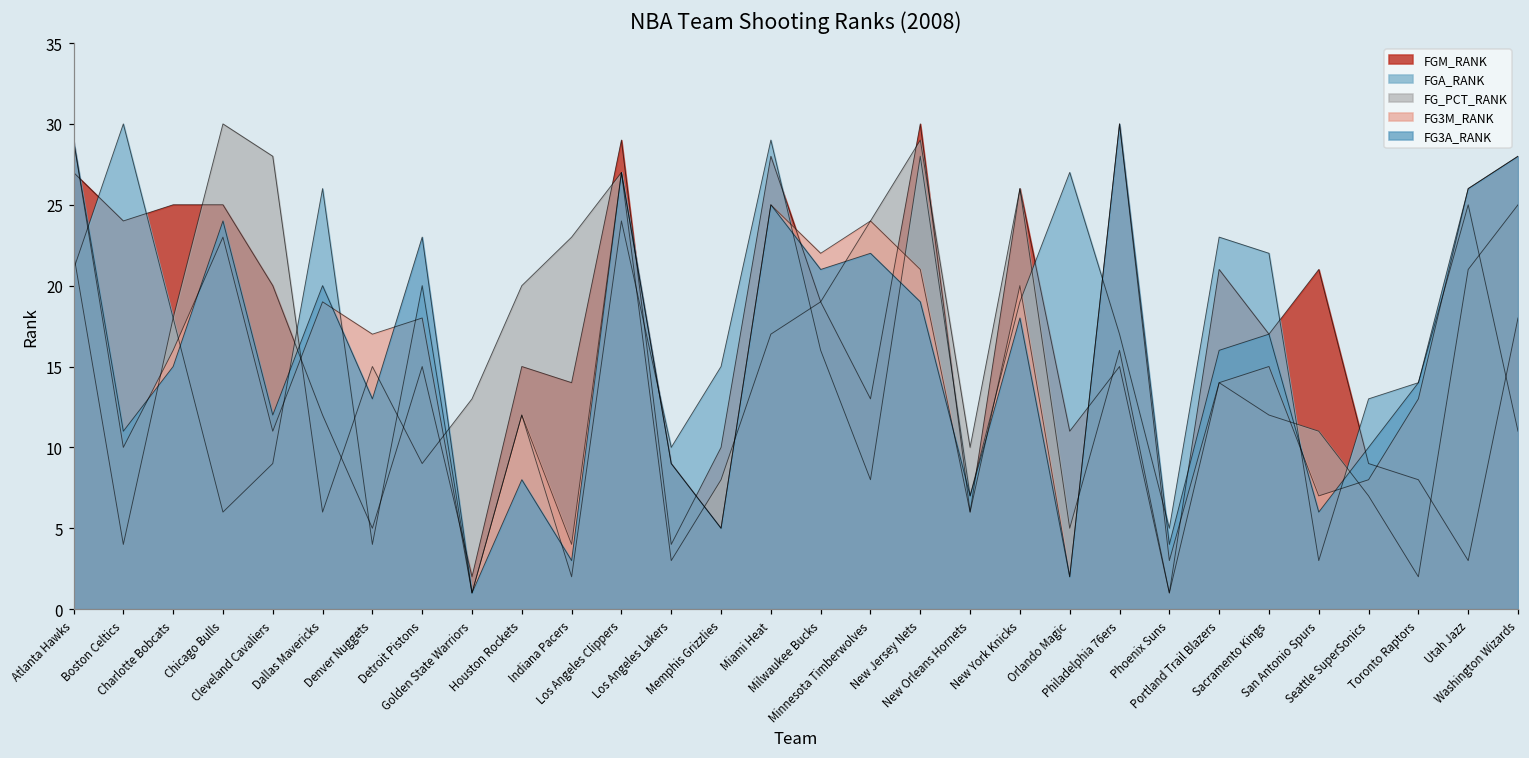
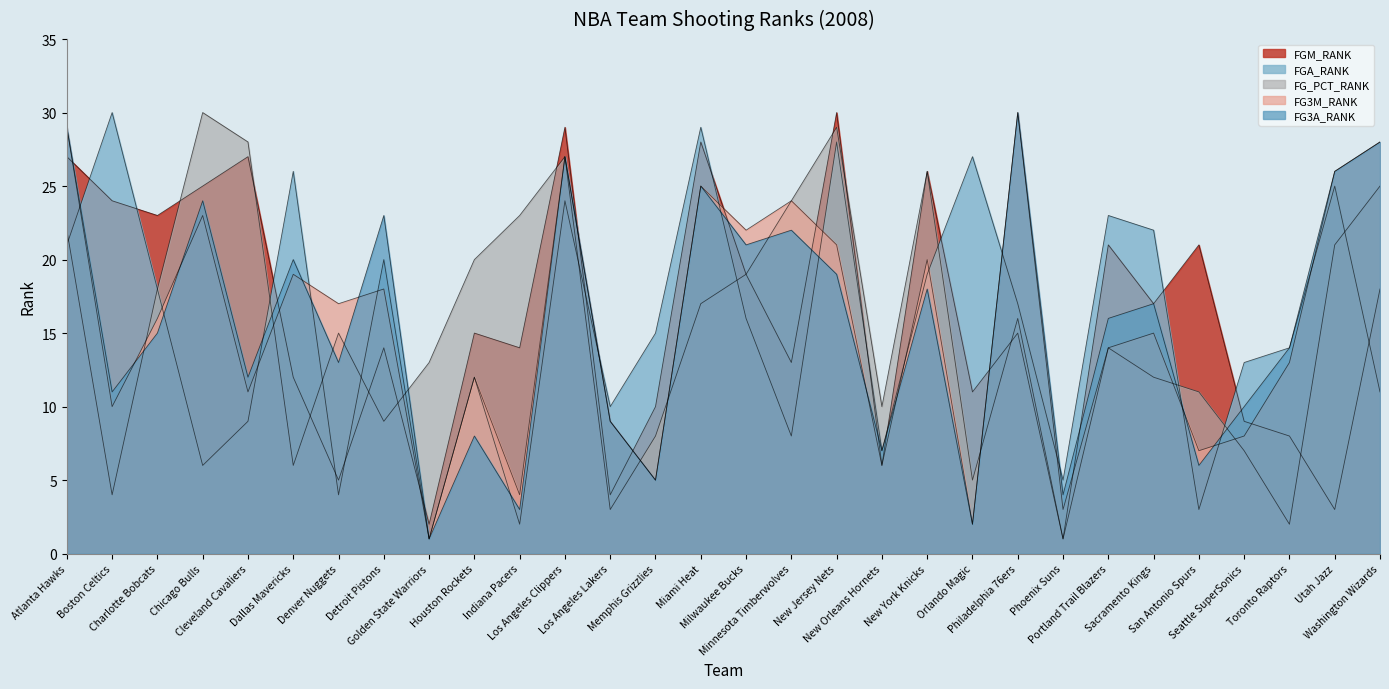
  {
    "FGM_RANK": {
      "Atlanta Hawks": 27,
      "Boston Celtics": 24,
-     "Charlotte Bobcats": 25,
+     "Charlotte Bobcats": 23,
      "Chicago Bulls": 25,
-     "Cleveland Cavaliers": 20,
+     "Cleveland Cavaliers": 27,
      "Dallas Mavericks": 12,
      "Denver Nuggets": 5,
-     "Detroit Pistons": 15,
+     "Detroit Pistons": 14,
      "Golden State Warriors": 2,
      "Houston Rockets": 15,
      "Indiana Pacers": 14,
      "Los Angeles Clippers": 29,
      "Los Angeles Lakers": 4,
      "Memphis Grizzlies": 10,
      "Miami Heat": 28,
      "Minnesota Timberwolves": 13,
      "New Jersey Nets": 30,
      "Orlando Magic": 11,
      "Philadelphia 76ers": 15,
      "Portland Trail Blazers": 21,
      "San Antonio Spurs": 21,
      "Seattle SuperSonics": 9,
      "Toronto Raptors": 8,
      "Utah Jazz": 3,
      "Washington Wizards": 18
    },
    "FG3M_RANK": {
      "Boston Celtics": 10,
      "Charlotte Bobcats": 16,
      "Chicago Bulls": 23,
      "Cleveland Cavaliers": 11,
      "Dallas Mavericks": 19,
      "Denver Nuggets": 17,
      "Detroit Pistons": 18,
      "Indiana Pacers": 4,
      "Milwaukee Bucks": 22,
      "New Jersey Nets": 21,
      "New York Knicks": 20,
      "Phoenix Suns": 3,
      "Sacramento Kings": 15,
      "San Antonio Spurs": 7,
      "Seattle SuperSonics": 8,
      "Toronto Raptors": 13
    }
  }
